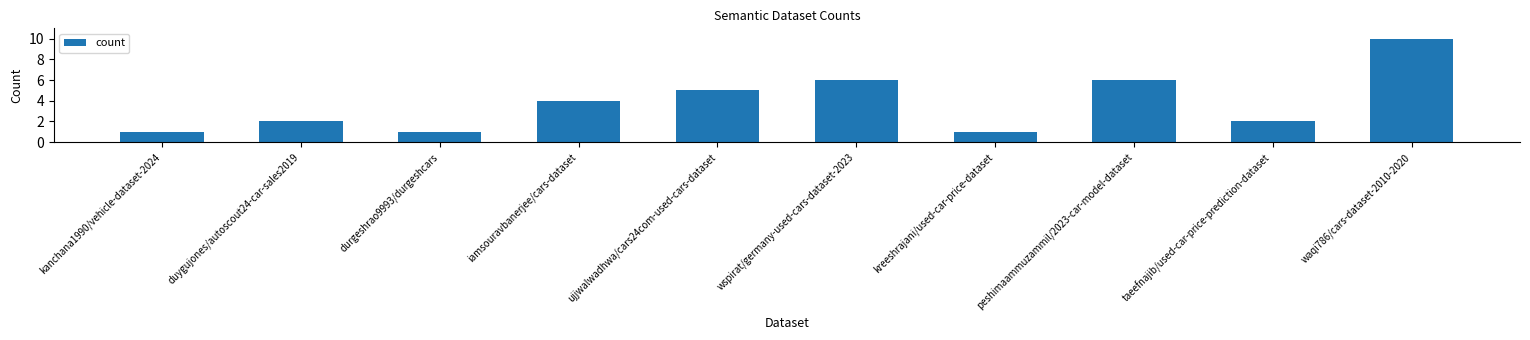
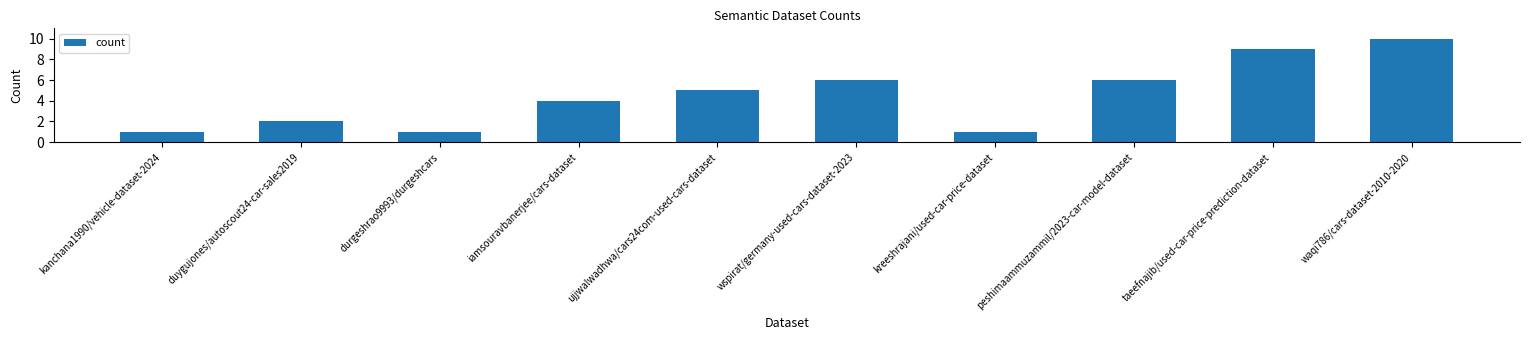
  {
    "kanchana1990/vehicle-dataset-2024": 1,
    "duygujones/autoscout24-car-sales2019": 2,
    "durgeshrao9993/durgeshcars": 1,
    "iamsouravbanerjee/cars-dataset": 4,
    "ujjwalwadhwa/cars24com-used-cars-dataset": 5,
    "wspirat/germany-used-cars-dataset-2023": 6,
    "kreeshrajani/used-car-price-dataset": 1,
    "peshimaammuzammil/2023-car-model-dataset": 6,
-   "taeefnajib/used-car-price-prediction-dataset": 2,
+   "taeefnajib/used-car-price-prediction-dataset": 9,
    "waqi786/cars-dataset-2010-2020": 10
  }
